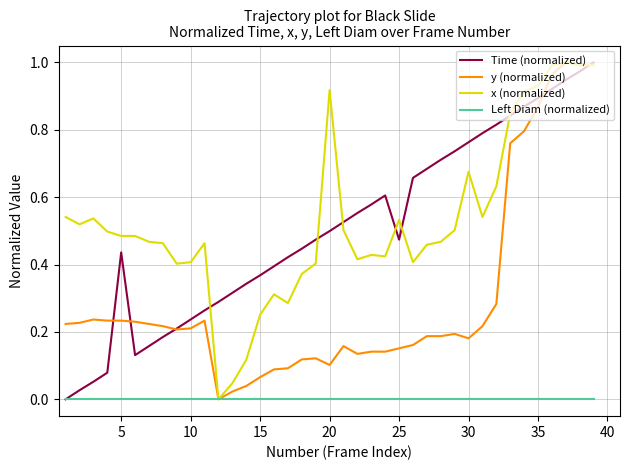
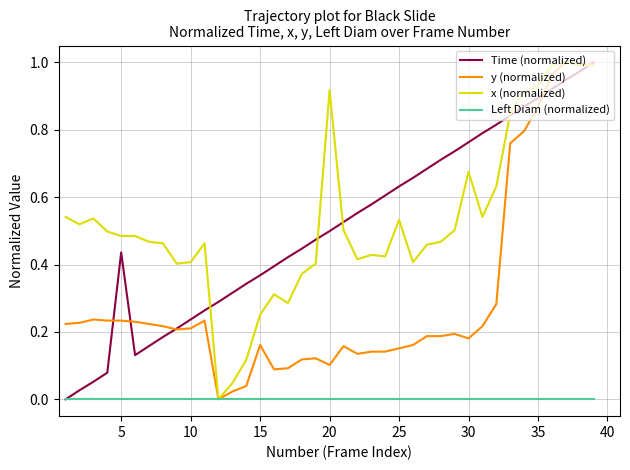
  {
    "Time (normalized)": {
      "5": 0.44,
      "10": 0.24,
      "15": 0.37,
      "20": 0.50,
-     "25": 0.47,
+     "25": 0.63,
      "30": 0.76
    },
    "y (normalized)": {
      "5": 0.23,
      "10": 0.21,
-     "15": 0.07,
+     "15": 0.16,
      "20": 0.10,
      "25": 0.15,
      "30": 0.18
    },
    "x (normalized)": {
      "5": 0.48,
      "10": 0.41,
      "15": 0.25,
      "20": 0.92,
      "25": 0.53,
      "30": 0.68
    },
    "Left Diam (normalized)": {
      "5": 0.00,
      "10": 0.00,
      "15": 0.00,
      "20": 0.00,
      "25": 0.00,
      "30": 0.00,
      "35": 0.00
    }
  }
